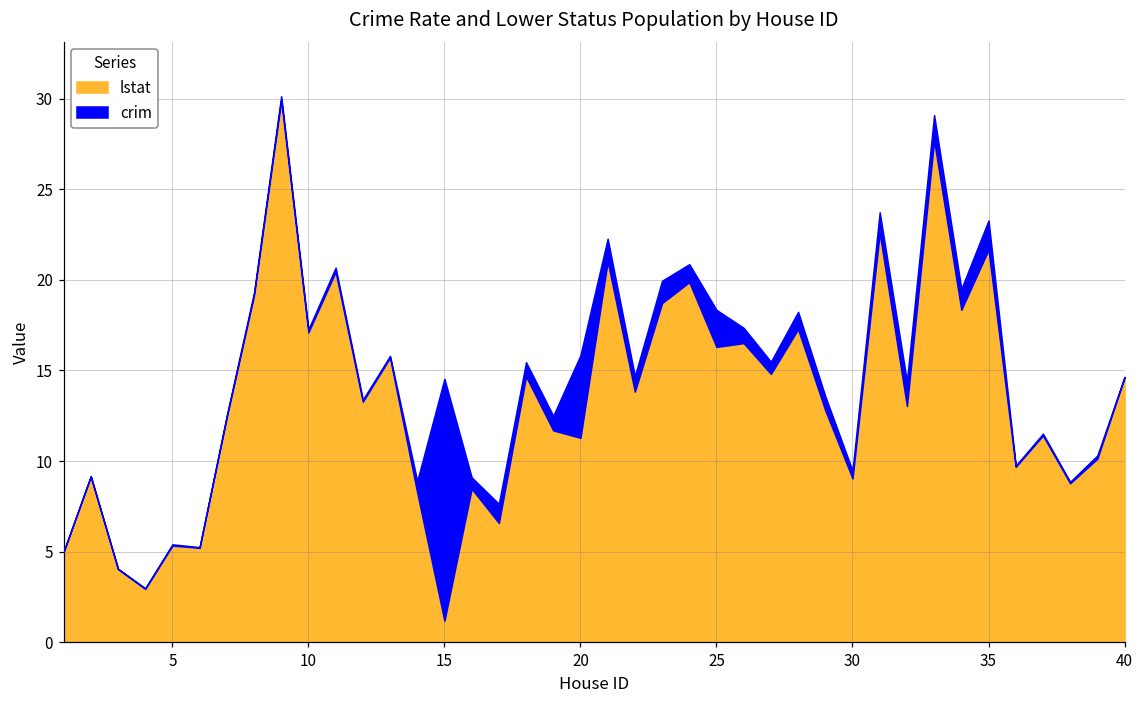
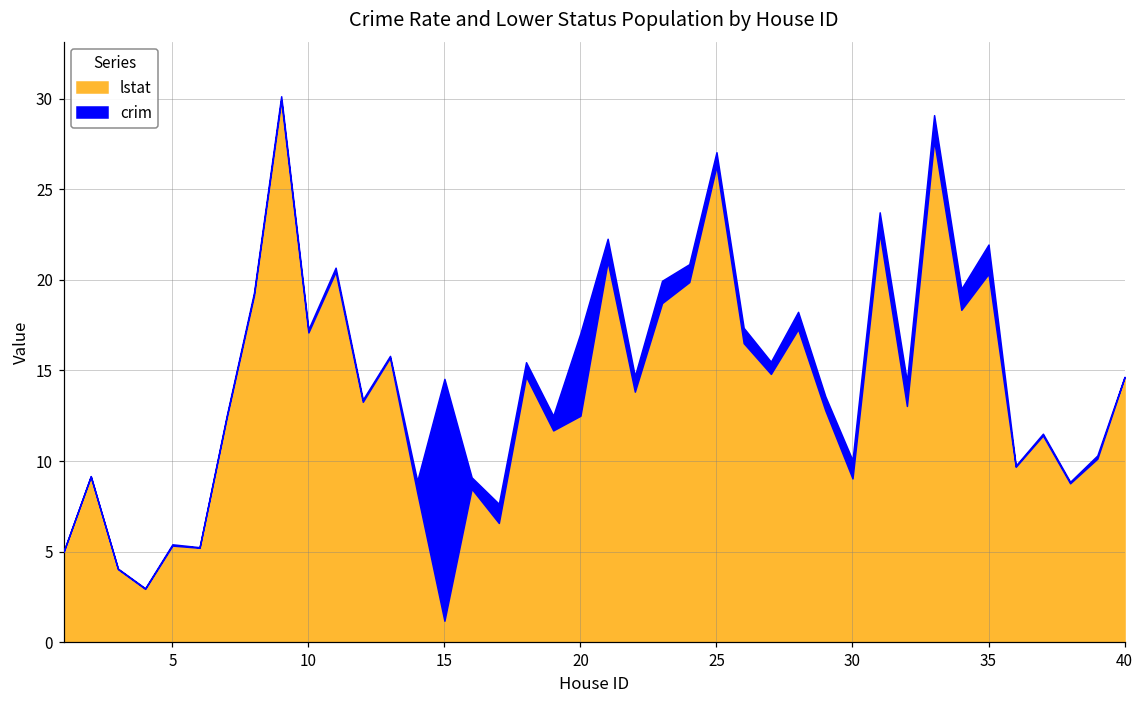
  {
    "lstat": {
-     "20": 11.3,
-     "25": 16.3,
-     "35": 21.7
+     "20": 12.5,
+     "25": 26.3,
+     "35": 20.3
    },
    "crim": {
      "10": 0.2,
      "15": 13.4,
      "20": 4.6,
-     "25": 2.0,
-     "30": 0.4,
+     "25": 0.8,
+     "30": 1.0,
      "35": 1.6
    }
  }
